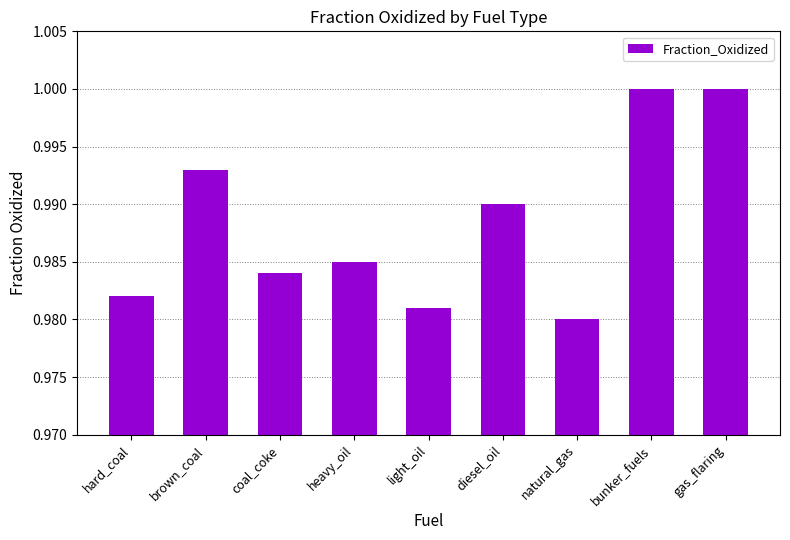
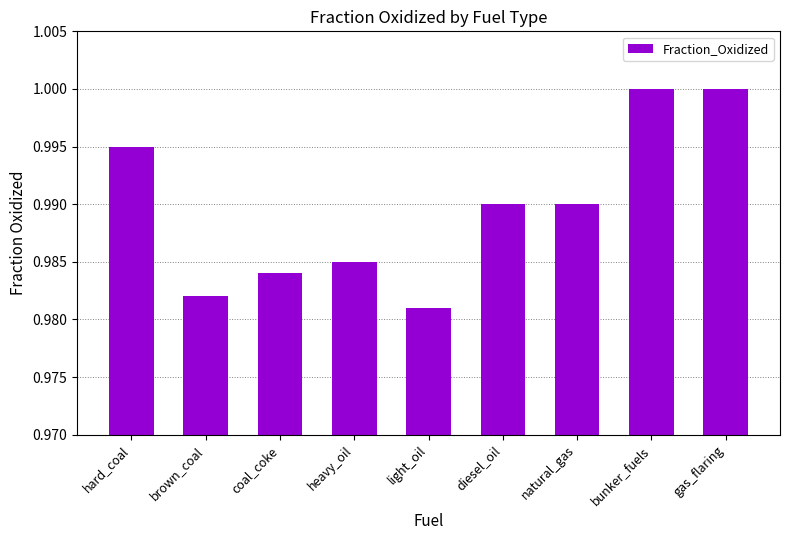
  {
-   "hard_coal": 0.982,
-   "brown_coal": 0.993,
+   "hard_coal": 0.995,
+   "brown_coal": 0.982,
    "coal_coke": 0.984,
    "heavy_oil": 0.985,
    "light_oil": 0.981,
    "diesel_oil": 0.990,
-   "natural_gas": 0.98,
+   "natural_gas": 0.99,
    "bunker_fuels": 1.000,
    "gas_flaring": 1.000
  }
